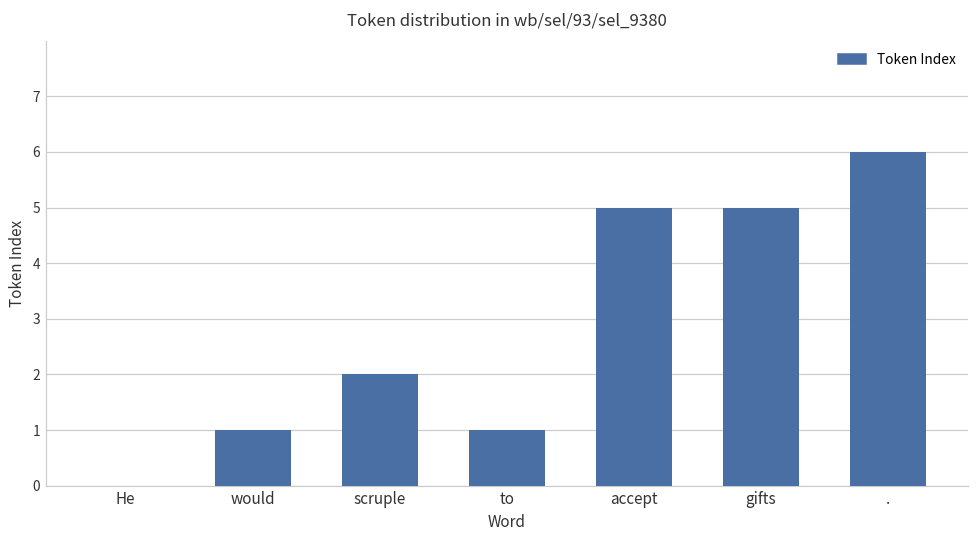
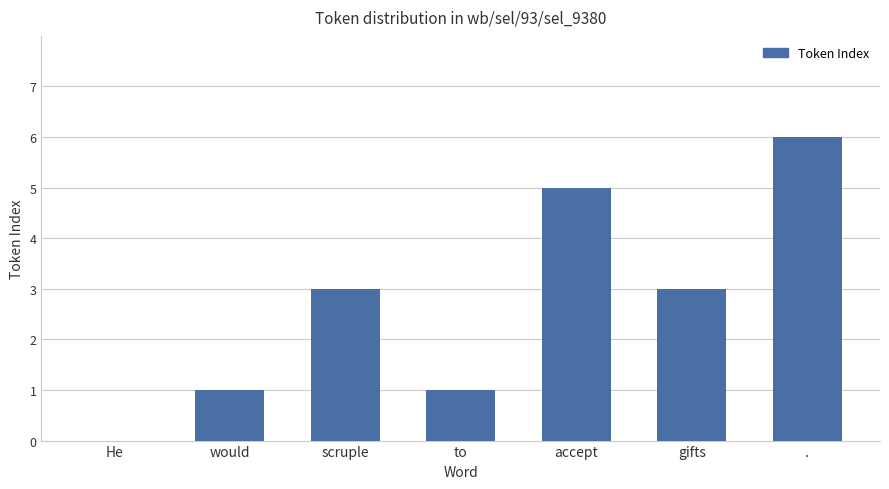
  {
    "He": 0,
    "would": 1,
-   "scruple": 2,
+   "scruple": 3,
    "to": 1,
    "accept": 5,
-   "gifts": 5,
+   "gifts": 3,
    ".": 6
  }
